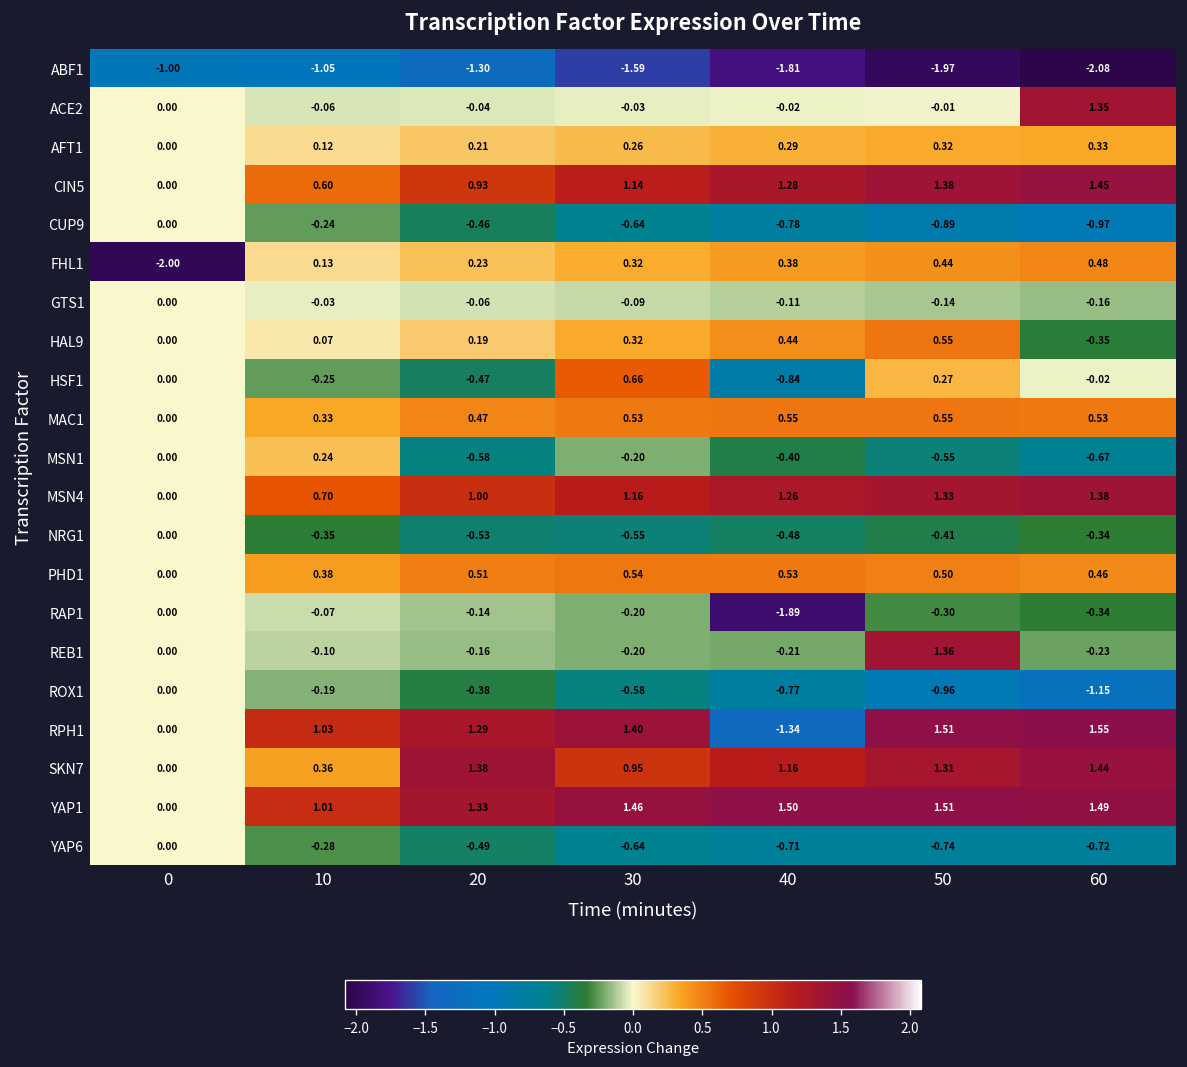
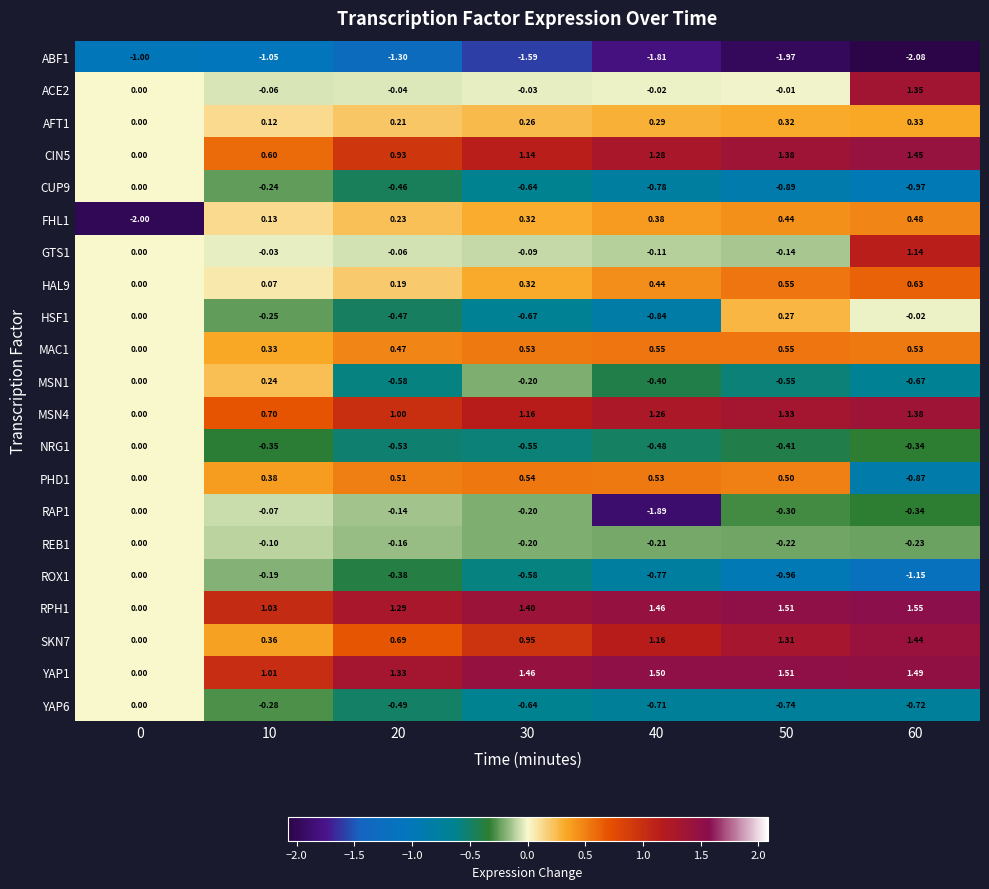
  {
    "ABF1": {
      "0": -1.00,
      "10": -1.05,
      "20": -1.30,
      "30": -1.59,
      "40": -1.81,
      "50": -1.97,
      "60": -2.08
    },
    "ACE2": {
      "0": 0.00,
      "10": -0.06,
      "20": -0.04,
      "30": -0.03,
      "40": -0.02,
      "50": -0.01,
      "60": 1.35
    },
    "AFT1": {
      "0": 0.00,
      "10": 0.12,
      "20": 0.21,
      "30": 0.26,
      "40": 0.29,
      "50": 0.32,
      "60": 0.33
    },
    "CIN5": {
      "0": 0.00,
      "10": 0.60,
      "20": 0.93,
      "30": 1.14,
      "40": 1.28,
      "50": 1.38,
      "60": 1.45
    },
    "CUP9": {
      "0": 0.00,
      "10": -0.24,
      "20": -0.46,
      "30": -0.64,
      "40": -0.78,
      "50": -0.89,
      "60": -0.97
    },
    "FHL1": {
      "0": -2.00,
      "10": 0.13,
      "20": 0.23,
      "30": 0.32,
      "40": 0.38,
      "50": 0.44,
      "60": 0.48
    },
    "GTS1": {
      "0": 0.00,
      "10": -0.03,
      "20": -0.06,
      "30": -0.09,
      "40": -0.11,
      "50": -0.14,
-     "60": -0.16
+     "60": 1.14
    },
    "HAL9": {
      "0": 0.00,
      "10": 0.07,
      "20": 0.19,
      "30": 0.32,
      "40": 0.44,
      "50": 0.55,
-     "60": -0.35
+     "60": 0.63
    },
    "HSF1": {
      "0": 0.00,
      "10": -0.25,
      "20": -0.47,
-     "30": 0.66,
+     "30": -0.67,
      "40": -0.84,
      "50": 0.27,
      "60": -0.02
    },
    "MAC1": {
      "0": 0.00,
      "10": 0.33,
      "20": 0.47,
      "30": 0.53,
      "40": 0.55,
      "50": 0.55,
      "60": 0.53
    },
    "MSN1": {
      "0": 0.00,
      "10": 0.24,
      "20": -0.58,
      "30": -0.20,
      "40": -0.40,
      "50": -0.55,
      "60": -0.67
    },
    "MSN4": {
      "0": 0.00,
      "10": 0.70,
      "20": 1.00,
      "30": 1.16,
      "40": 1.26,
      "50": 1.33,
      "60": 1.38
    },
    "NRG1": {
      "0": 0.00,
      "10": -0.35,
      "20": -0.53,
      "30": -0.55,
      "40": -0.48,
      "50": -0.41,
      "60": -0.34
    },
    "PHD1": {
      "0": 0.00,
      "10": 0.38,
      "20": 0.51,
      "30": 0.54,
      "40": 0.53,
      "50": 0.50,
-     "60": 0.46
+     "60": -0.87
    },
    "RAP1": {
      "0": 0.00,
      "10": -0.07,
      "20": -0.14,
      "30": -0.20,
      "40": -1.89,
      "50": -0.30,
      "60": -0.34
    },
    "REB1": {
      "0": 0.00,
      "10": -0.10,
      "20": -0.16,
      "30": -0.20,
      "40": -0.21,
-     "50": 1.36,
+     "50": -0.22,
      "60": -0.23
    },
    "ROX1": {
      "0": 0.00,
      "10": -0.19,
      "20": -0.38,
      "30": -0.58,
      "40": -0.77,
      "50": -0.96,
      "60": -1.15
    },
    "RPH1": {
      "0": 0.00,
      "10": 1.03,
      "20": 1.29,
      "30": 1.40,
-     "40": -1.34,
+     "40": 1.46,
      "50": 1.51,
      "60": 1.55
    },
    "SKN7": {
      "0": 0.00,
      "10": 0.36,
-     "20": 1.38,
+     "20": 0.69,
      "30": 0.95,
      "40": 1.16,
      "50": 1.31,
      "60": 1.44
    },
    "YAP1": {
      "0": 0.00,
      "10": 1.01,
      "20": 1.33,
      "30": 1.46,
      "40": 1.50,
      "50": 1.51,
      "60": 1.49
    },
    "YAP6": {
      "0": 0.00,
      "10": -0.28,
      "20": -0.49,
      "30": -0.64,
      "40": -0.71,
      "50": -0.74,
      "60": -0.72
    }
  }
